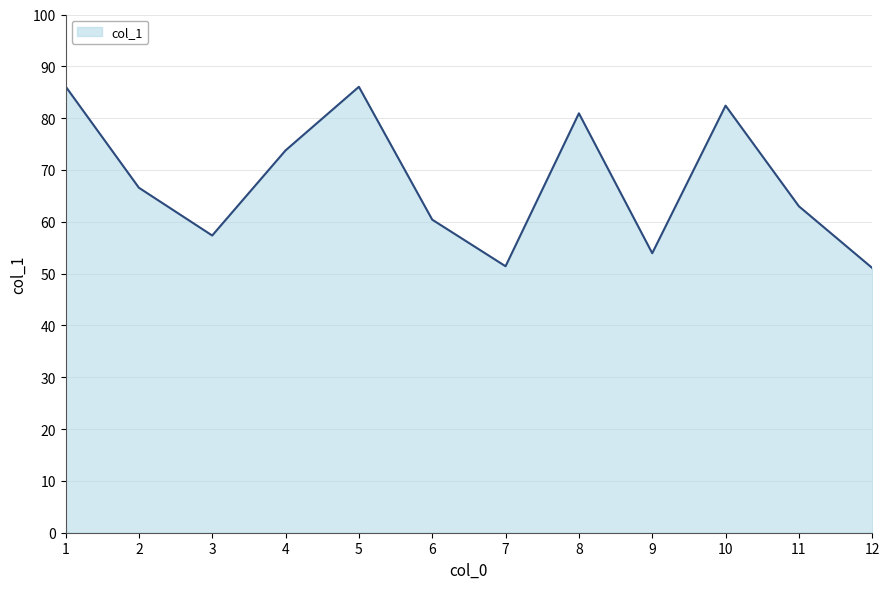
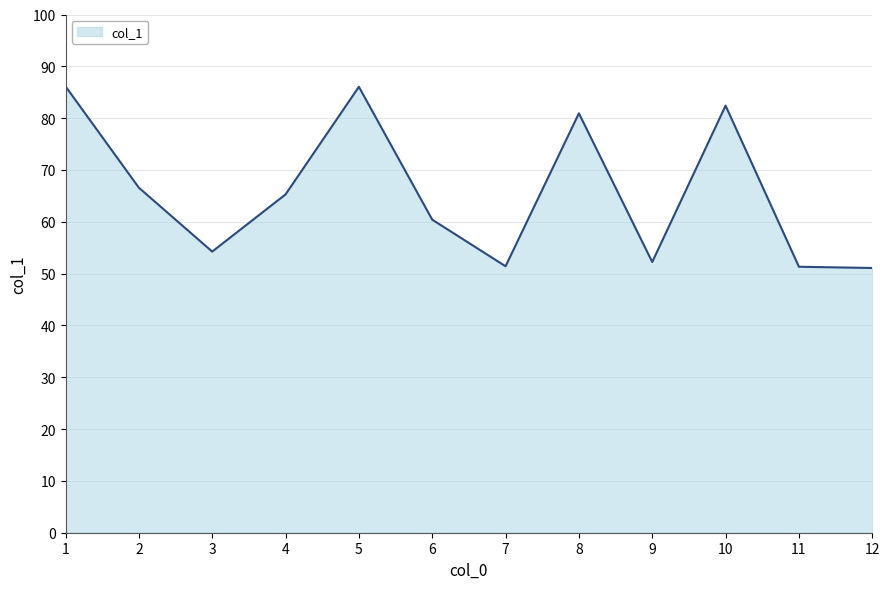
  {
    "1": 86,
    "2": 67,
-   "3": 57,
-   "4": 74,
+   "3": 54,
+   "4": 65,
    "5": 86,
    "6": 60,
    "7": 51,
    "8": 81,
-   "9": 54,
+   "9": 52,
    "10": 82,
-   "11": 63,
+   "11": 51,
    "12": 51
  }
